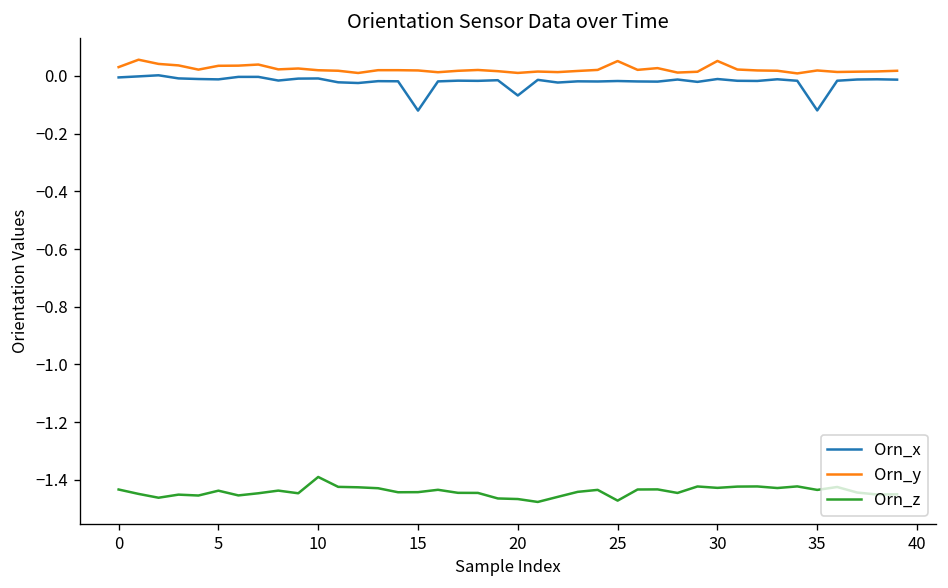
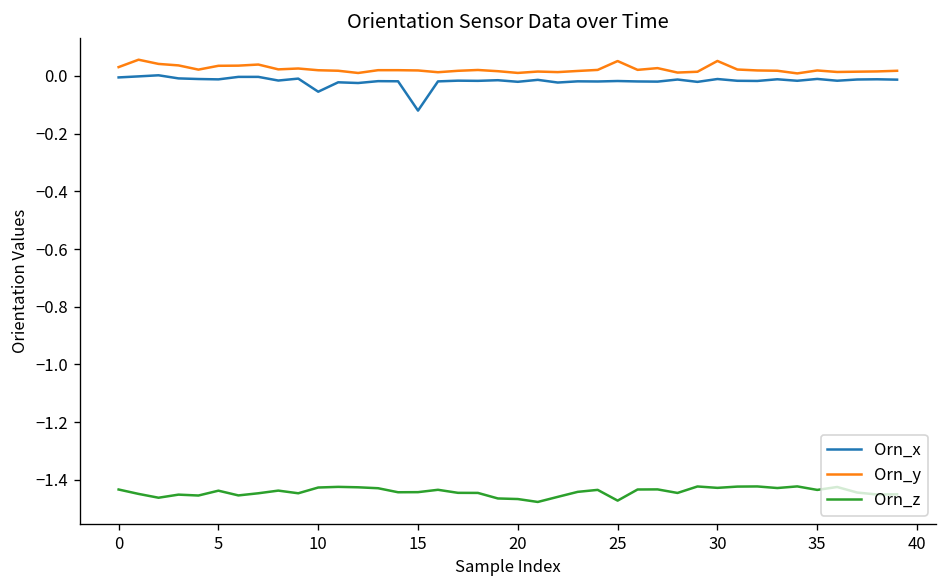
  {
    "Orn_x": {
      "0": -0.01,
      "5": -0.01,
-     "10": -0.01,
+     "10": -0.05,
      "15": -0.12,
-     "20": -0.07,
+     "20": -0.02,
      "25": -0.02,
      "30": -0.01,
-     "35": -0.12
+     "35": -0.01
    },
    "Orn_y": {
      "0": 0.03,
      "5": 0.04,
      "10": 0.02,
      "15": 0.02,
      "20": 0.01,
      "25": 0.05,
      "30": 0.05,
      "35": 0.02
    },
    "Orn_z": {
      "0": -1.43,
      "5": -1.44,
-     "10": -1.39,
+     "10": -1.43,
      "15": -1.44,
      "20": -1.47,
      "25": -1.47,
      "30": -1.43,
      "35": -1.43
    }
  }
